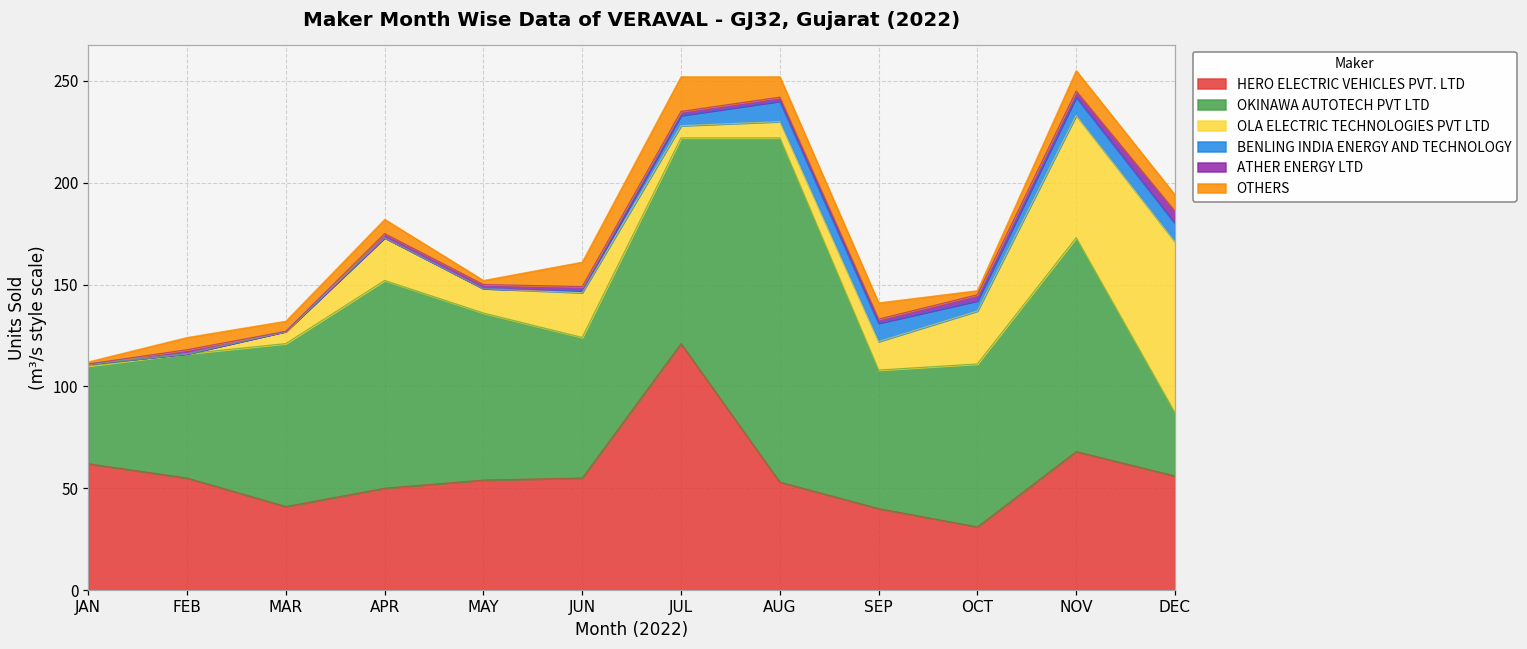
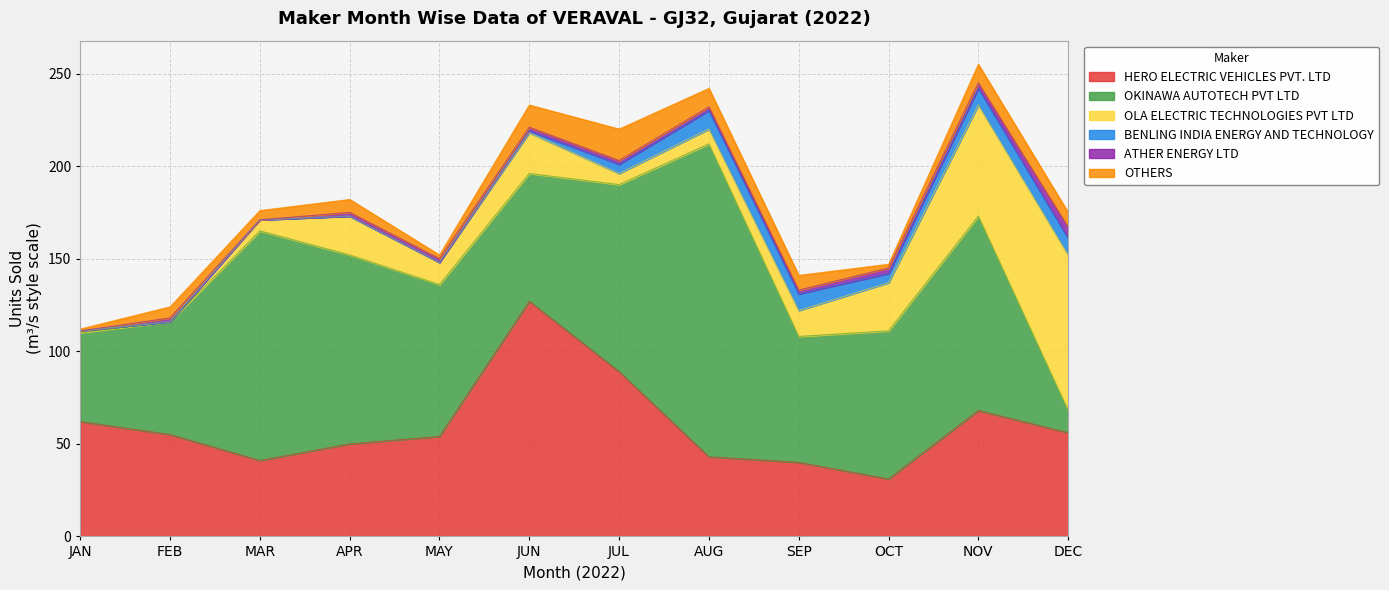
  {
    "HERO ELECTRIC VEHICLES PVT. LTD": {
      "JAN": 62,
      "FEB": 55,
      "MAR": 41,
      "APR": 50,
      "MAY": 54,
-     "JUN": 55,
-     "JUL": 121,
-     "AUG": 53,
+     "JUN": 127,
+     "JUL": 89,
+     "AUG": 43,
      "SEP": 40,
      "OCT": 31,
      "NOV": 68,
      "DEC": 56
    },
    "OKINAWA AUTOTECH PVT LTD": {
-     "MAR": 80,
+     "MAR": 124,
      "APR": 102,
      "MAY": 82,
      "JUN": 69,
      "JUL": 101,
      "AUG": 169,
      "SEP": 68,
      "OCT": 80,
      "NOV": 105,
-     "DEC": 31
+     "DEC": 12
    },
    "OLA ELECTRIC TECHNOLOGIES PVT LTD": {
      "JUL": 6,
      "AUG": 8,
      "SEP": 14,
      "OCT": 26,
      "NOV": 60,
      "DEC": 84
    },
    "BENLING INDIA ENERGY AND TECHNOLOGY": {
      "JUL": 5,
      "AUG": 10,
      "SEP": 9,
      "OCT": 5,
      "NOV": 9,
      "DEC": 9
    },
    "ATHER ENERGY LTD": {
      "FEB": 2,
      "APR": 2,
      "MAY": 2,
      "JUN": 2,
      "JUL": 2,
      "AUG": 2,
      "SEP": 2,
      "OCT": 3,
      "NOV": 3,
      "DEC": 6
    },
    "OTHERS": {
      "FEB": 6,
      "MAR": 5,
      "APR": 7,
      "MAY": 2,
      "JUN": 12,
      "JUL": 17,
      "AUG": 10,
      "SEP": 8,
      "OCT": 2,
      "NOV": 10,
      "DEC": 8
    }
  }
